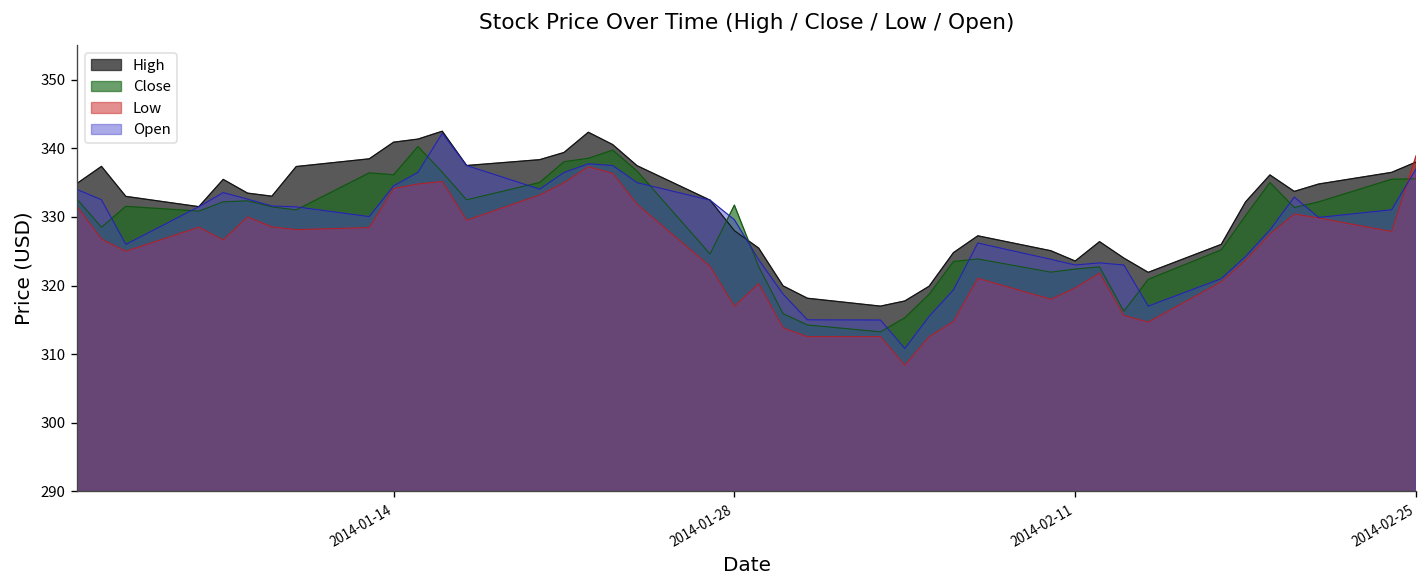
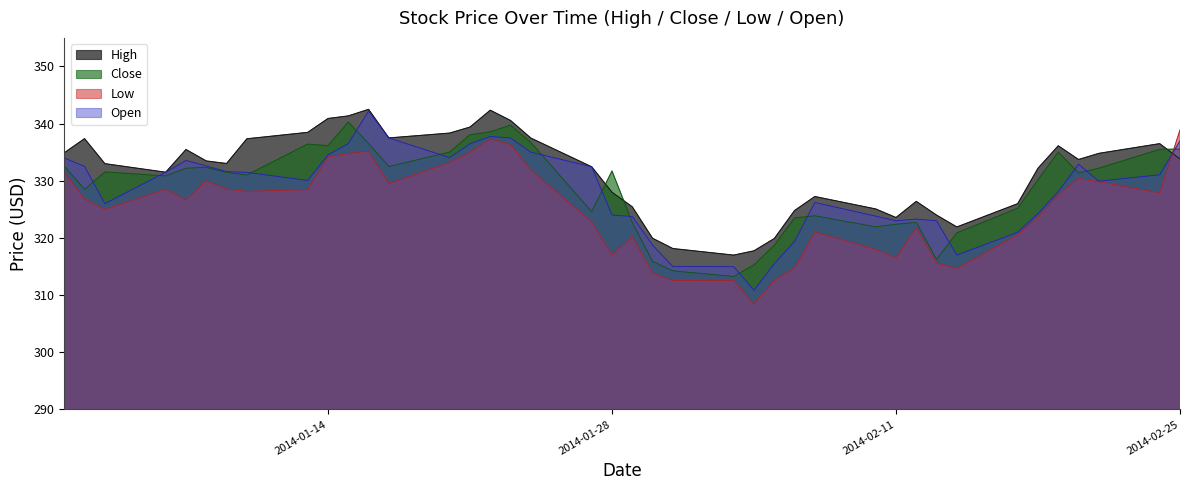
  {
    "High": {
      "2014-01-14": 341,
      "2014-01-28": 328,
      "2014-02-11": 324,
-     "2014-02-25": 338
+     "2014-02-25": 334
    },
    "Close": {
      "2014-01-14": 336,
      "2014-01-28": 332,
      "2014-02-11": 322,
      "2014-02-25": 336
    },
    "Low": {
      "2014-01-28": 317,
-     "2014-02-11": 320,
+     "2014-02-11": 317,
      "2014-02-25": 339
    },
    "Open": {
-     "2014-01-28": 330,
+     "2014-01-28": 324,
      "2014-02-11": 323,
      "2014-02-25": 337
    }
  }
